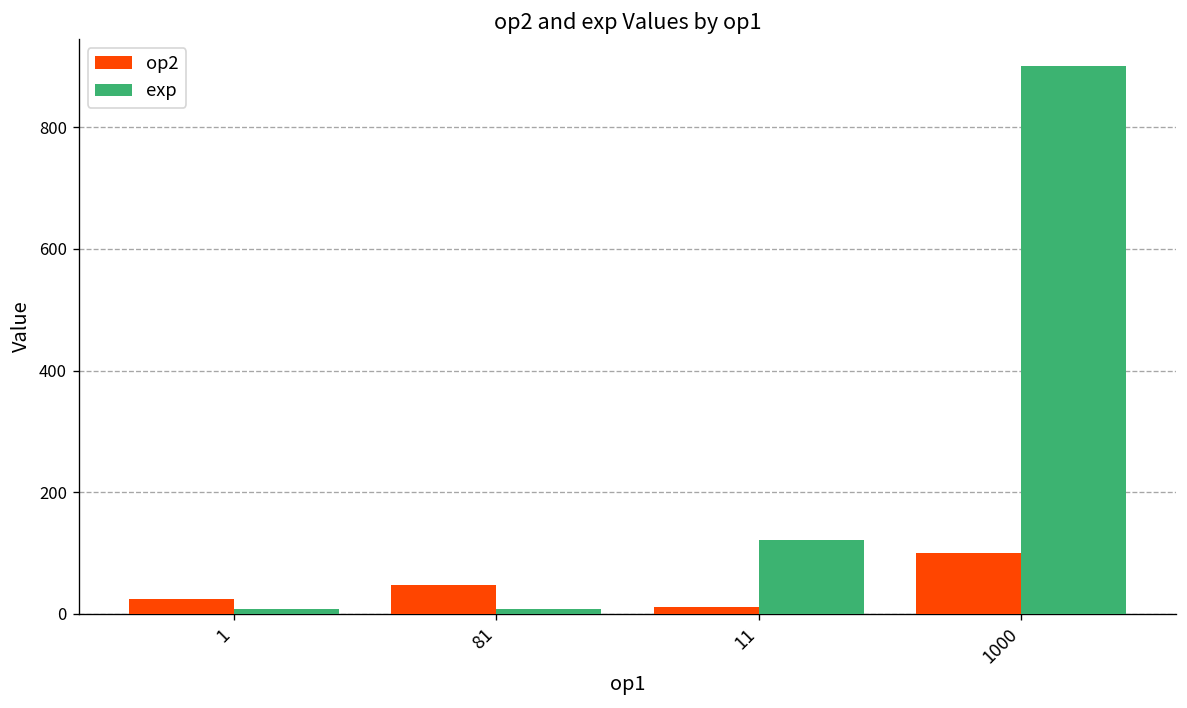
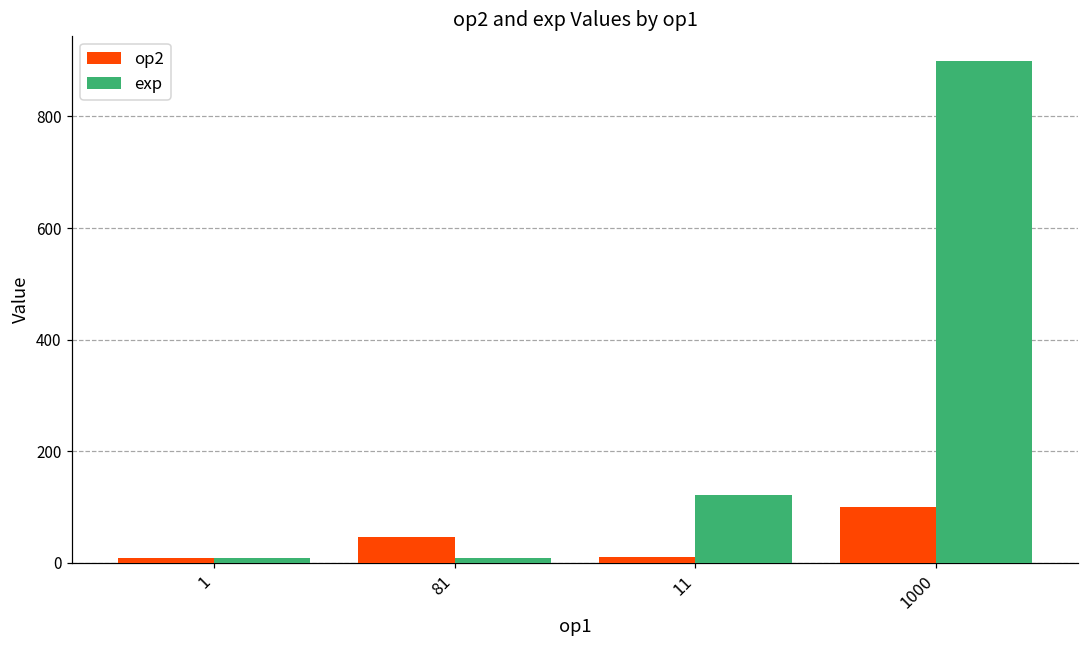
  {
    "op2": {
-     "1": 30,
+     "1": 10,
      "81": 50,
      "11": 10,
      "1000": 100
    },
    "exp": {
      "1": 10,
      "81": 10,
      "11": 120,
      "1000": 900
    }
  }
